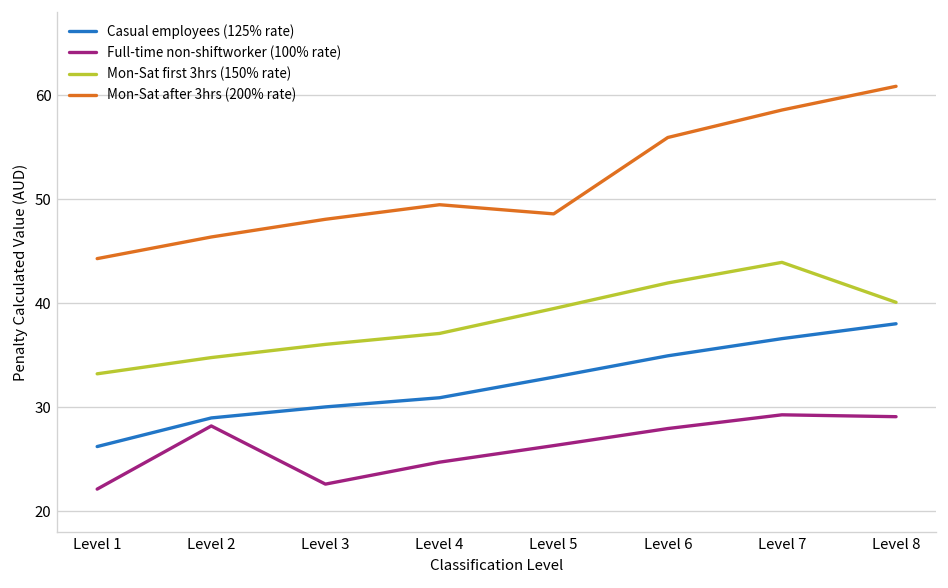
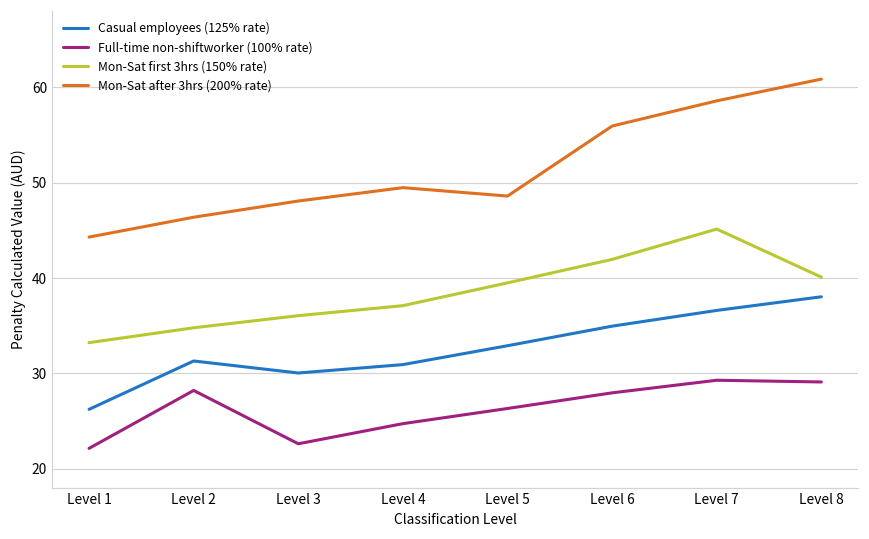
  {
    "Casual employees (125% rate)": {
      "Level 1": 26,
-     "Level 2": 29,
+     "Level 2": 31,
      "Level 3": 30,
      "Level 4": 31,
      "Level 5": 33,
      "Level 6": 35,
      "Level 7": 37,
      "Level 8": 38
    },
    "Full-time non-shiftworker (100% rate)": {
      "Level 1": 22,
      "Level 2": 28,
      "Level 3": 23,
      "Level 4": 25,
      "Level 5": 26,
      "Level 6": 28,
      "Level 7": 29,
      "Level 8": 29
    },
    "Mon-Sat first 3hrs (150% rate)": {
      "Level 1": 33,
      "Level 2": 35,
      "Level 3": 36,
      "Level 4": 37,
      "Level 5": 40,
      "Level 6": 42,
-     "Level 7": 44,
+     "Level 7": 45,
      "Level 8": 40
    },
    "Mon-Sat after 3hrs (200% rate)": {
      "Level 1": 44,
      "Level 2": 46,
      "Level 3": 48,
      "Level 4": 49,
      "Level 5": 49,
      "Level 6": 56,
      "Level 7": 59,
      "Level 8": 61
    }
  }
